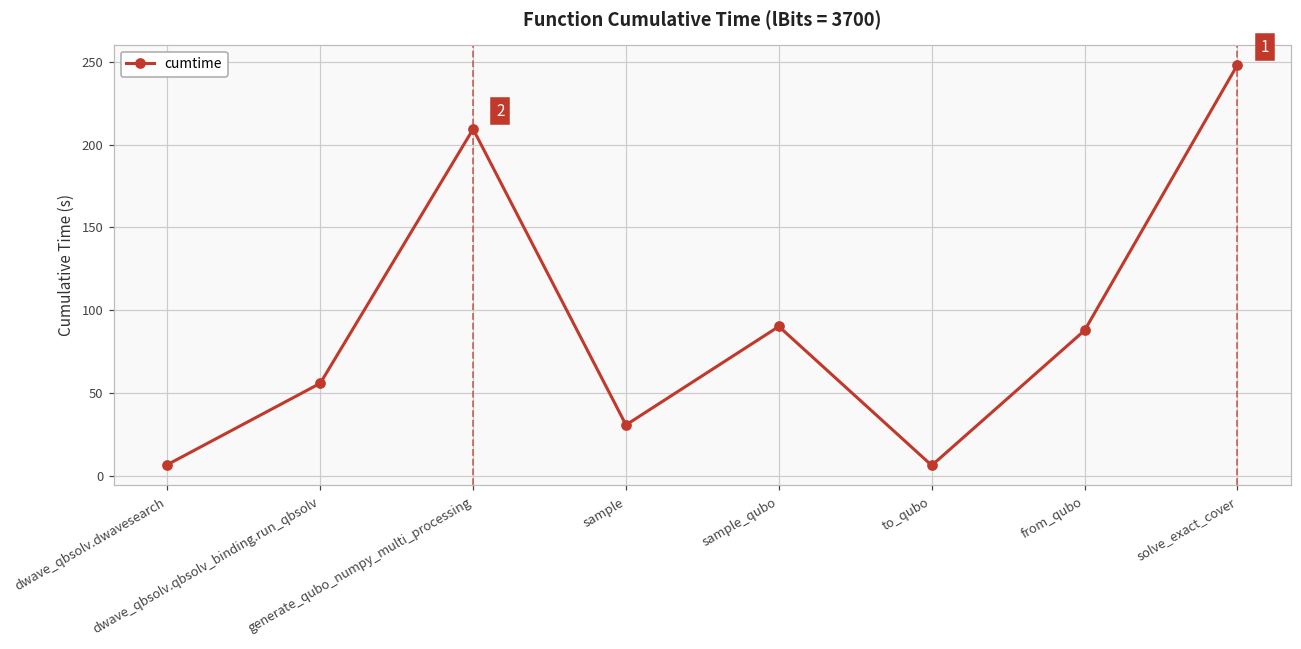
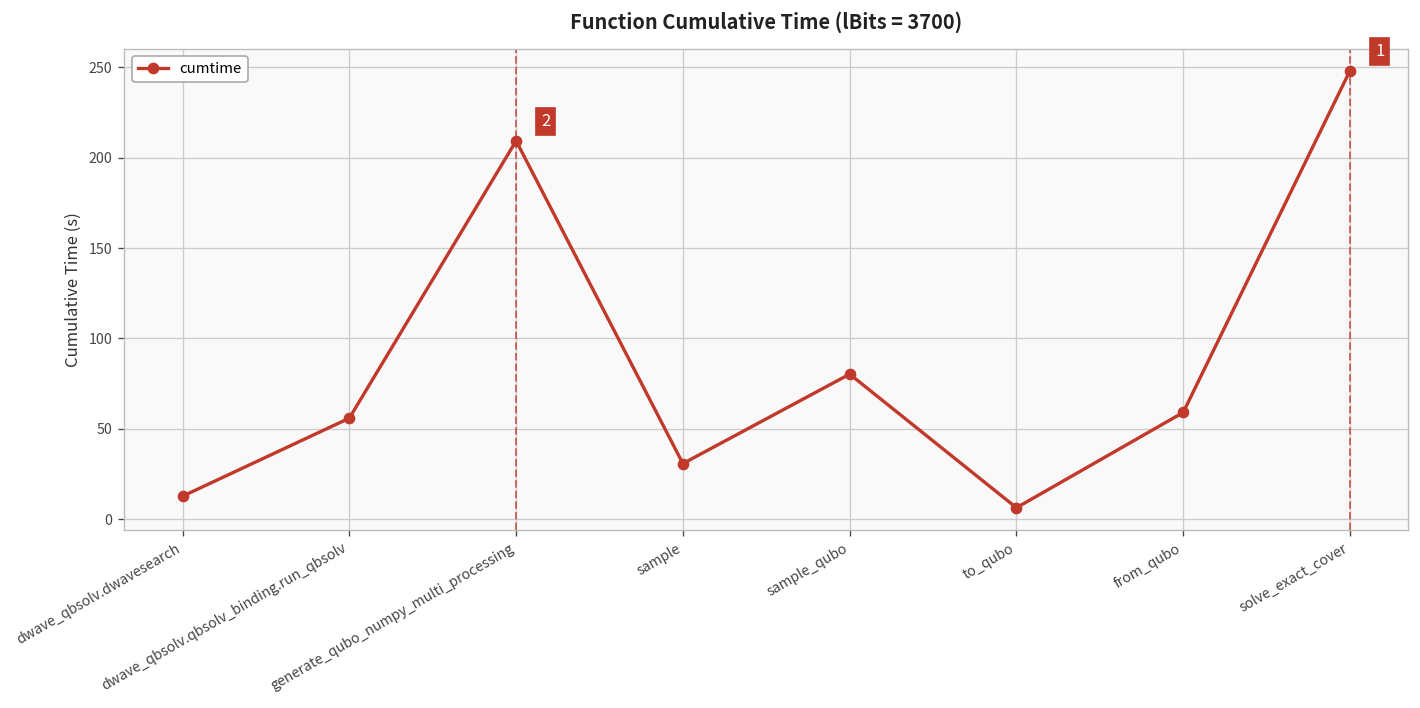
  {
-   "dwave_qbsolv.dwavesearch": 7,
+   "dwave_qbsolv.dwavesearch": 13,
    "dwave_qbsolv.qbsolv_binding.run_qbsolv": 56,
    "sample": 31,
-   "sample_qubo": 90,
+   "sample_qubo": 80,
    "to_qubo": 6,
-   "from_qubo": 88
+   "from_qubo": 59
  }
